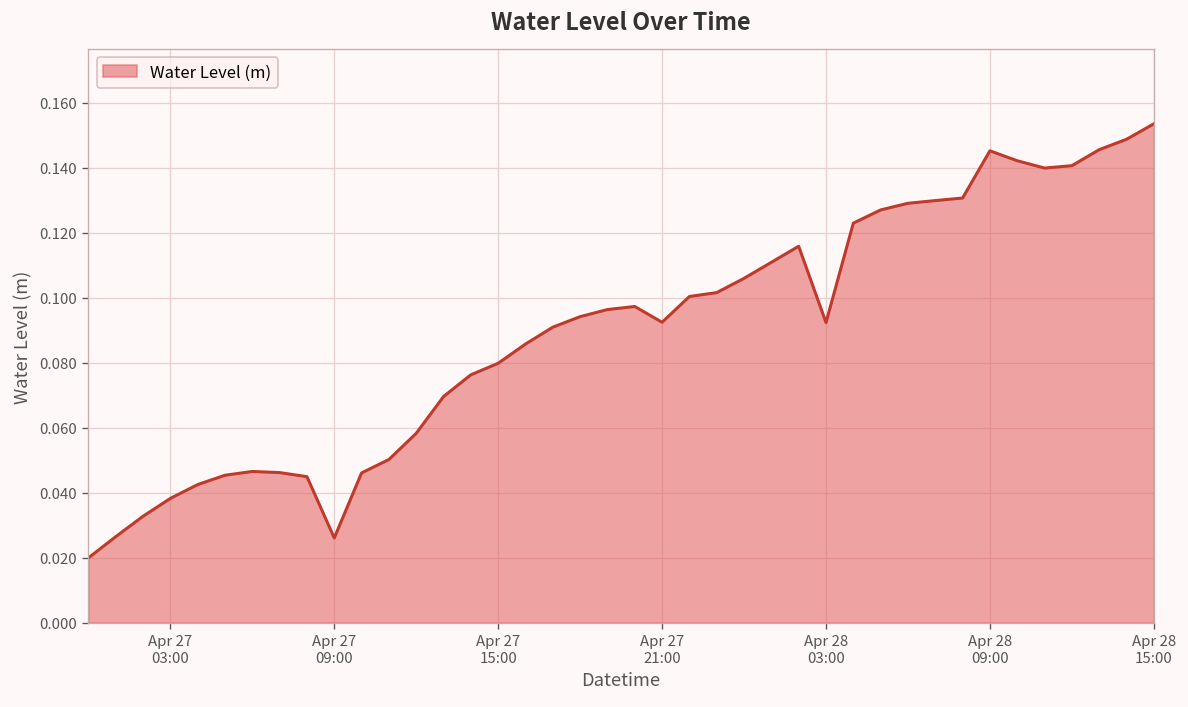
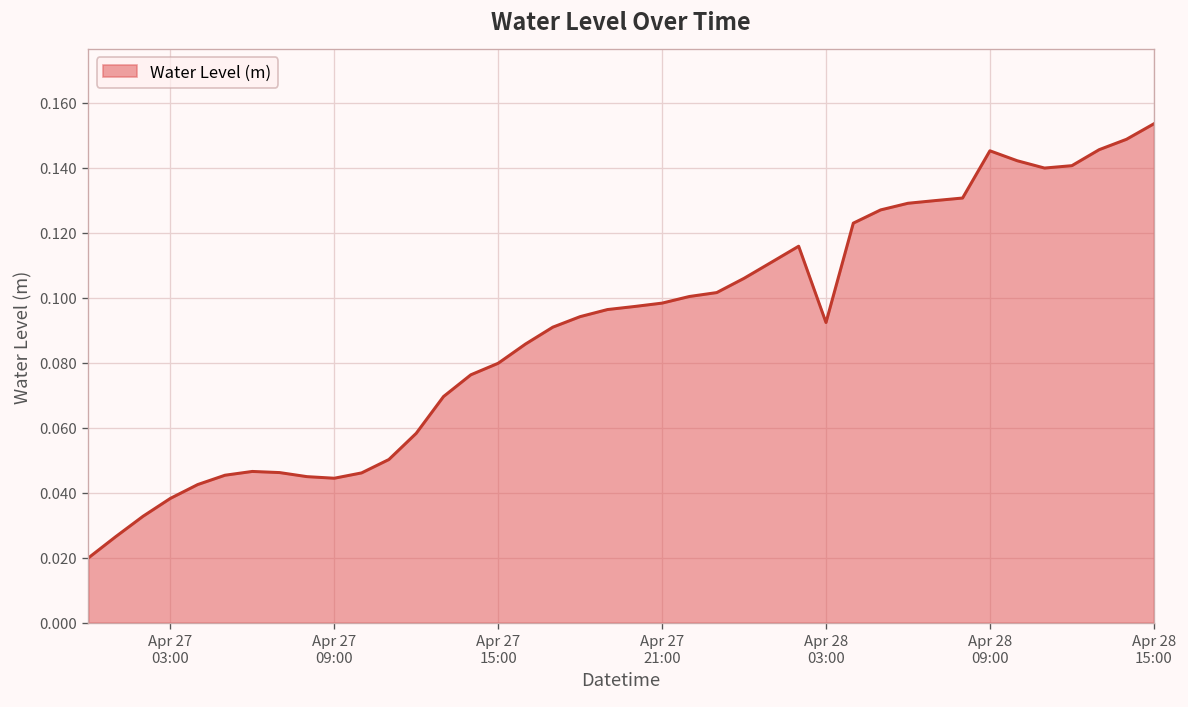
  {
    "Apr 27 03:00": 0.038,
-   "Apr 27 09:00": 0.026,
+   "Apr 27 09:00": 0.044,
    "Apr 27 15:00": 0.080,
-   "Apr 27 21:00": 0.092,
+   "Apr 27 21:00": 0.098,
    "Apr 28 03:00": 0.092,
    "Apr 28 09:00": 0.145,
    "Apr 28 15:00": 0.154
  }
